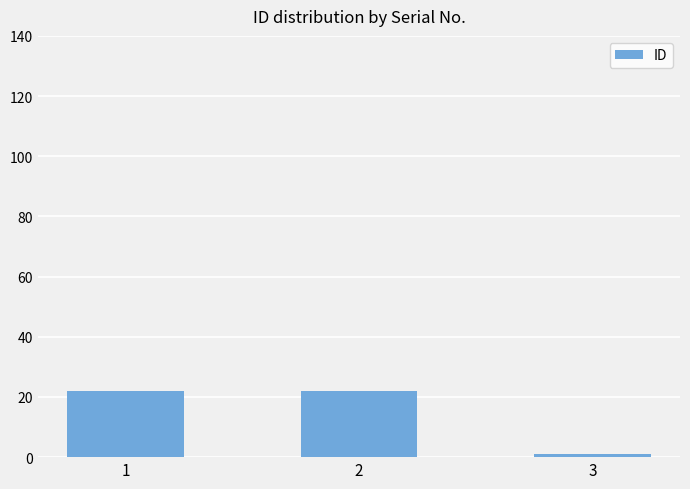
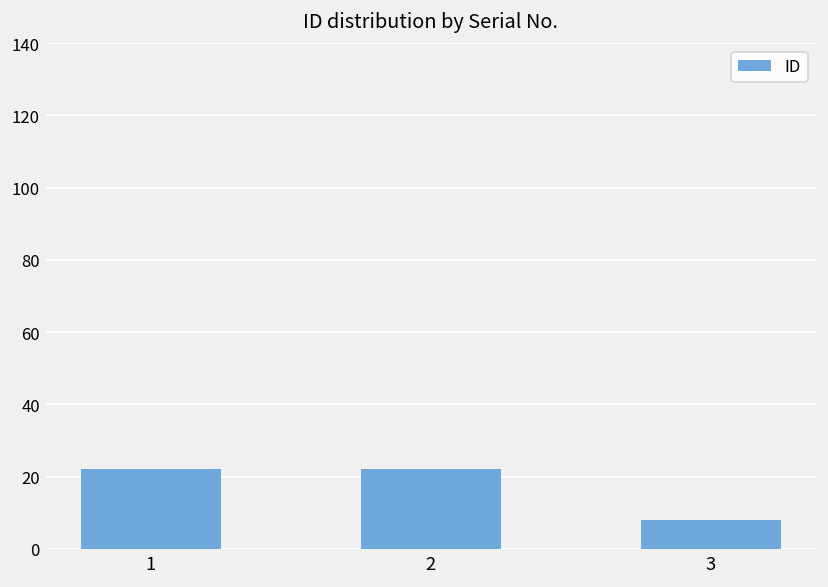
  {
    "1": 22,
    "2": 22,
-   "3": 1
+   "3": 8
  }
